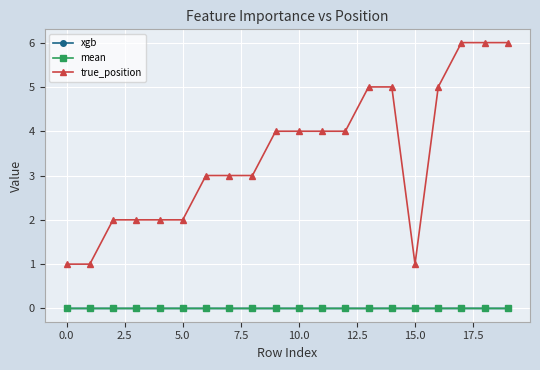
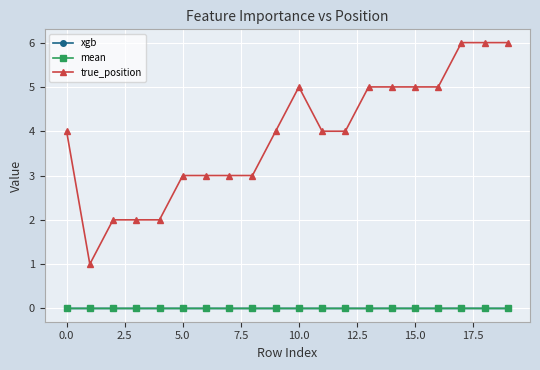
  {
    "mean": {
      "0.0": 0,
      "5.0": 0,
      "10.0": 0,
      "15.0": 0
    },
    "true_position": {
-     "0.0": 1,
-     "5.0": 2,
-     "10.0": 4,
-     "15.0": 1
+     "0.0": 4,
+     "5.0": 3,
+     "10.0": 5,
+     "15.0": 5
    }
  }
